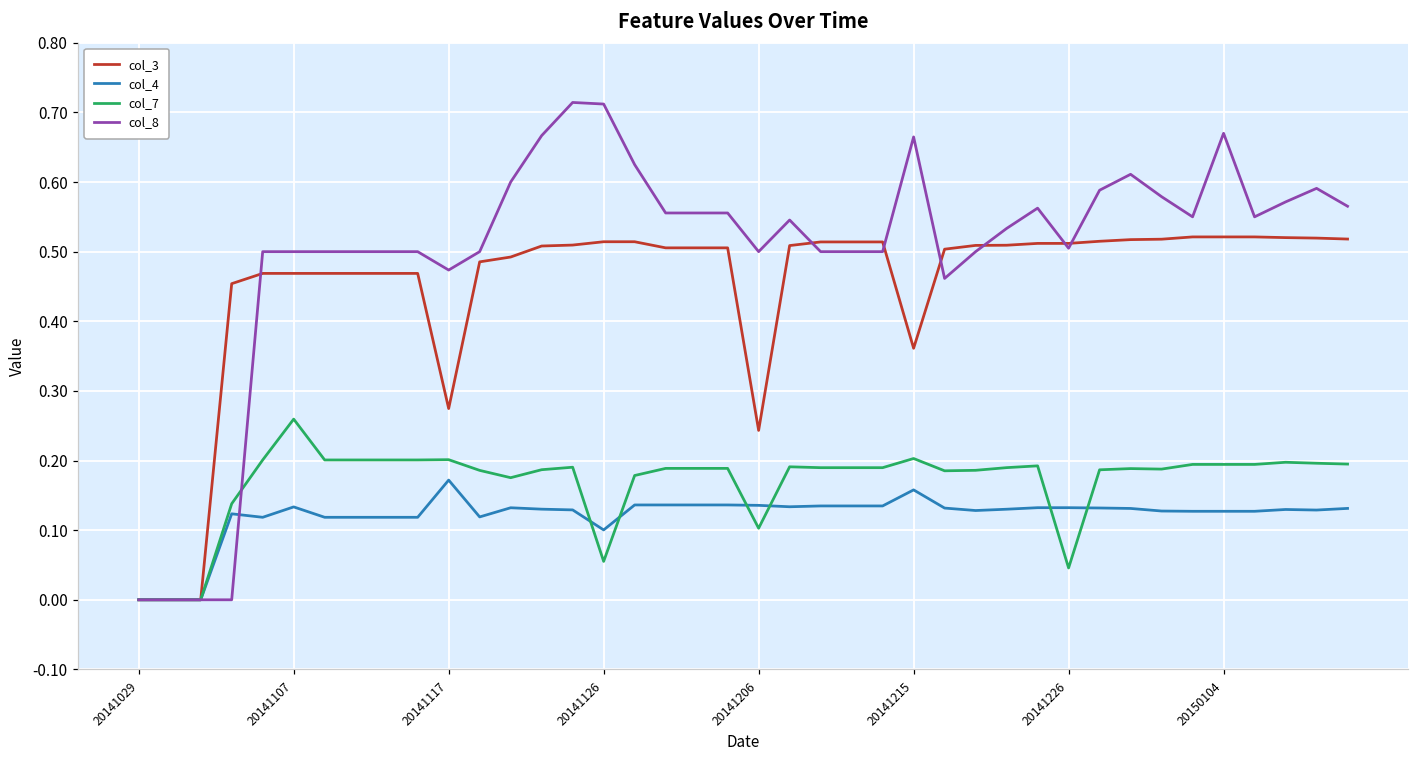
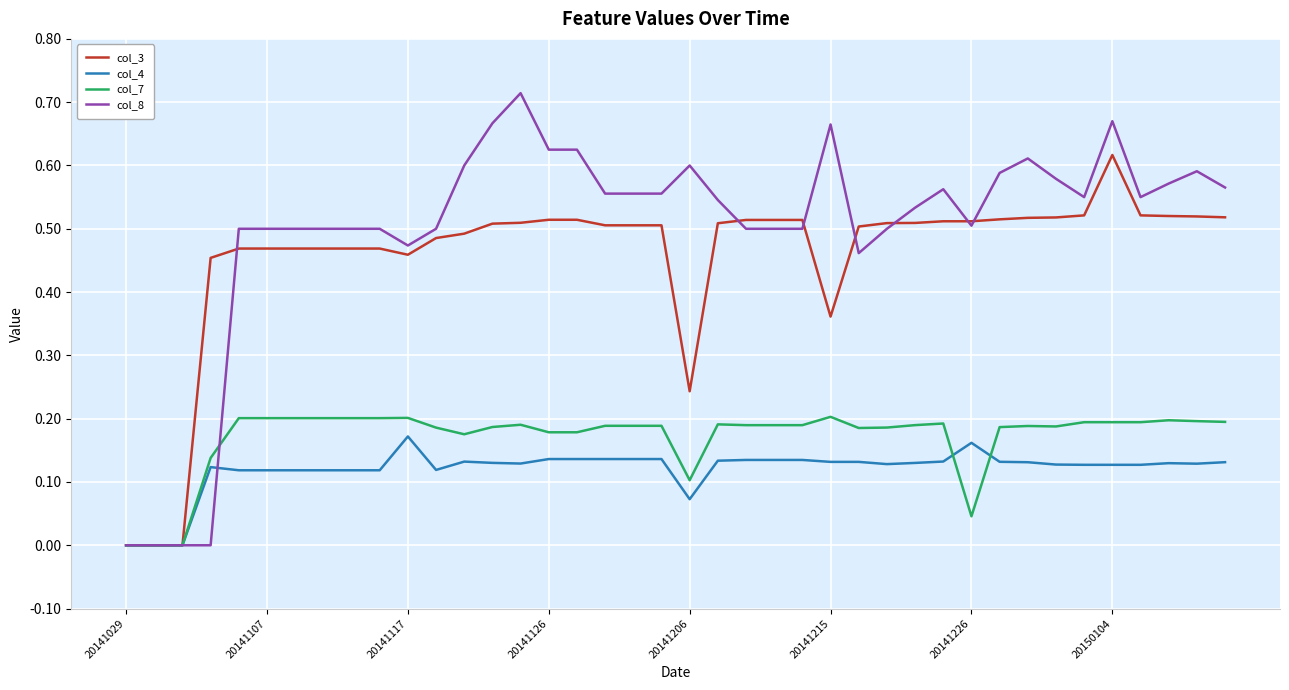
  {
    "col_3": {
      "20141107": 0.47,
-     "20141117": 0.27,
+     "20141117": 0.46,
      "20141126": 0.51,
      "20141206": 0.24,
      "20141215": 0.36,
      "20141226": 0.51,
-     "20150104": 0.52
+     "20150104": 0.62
    },
    "col_4": {
-     "20141107": 0.13,
+     "20141107": 0.12,
      "20141117": 0.17,
-     "20141126": 0.10,
-     "20141206": 0.14,
-     "20141215": 0.16,
-     "20141226": 0.13,
+     "20141126": 0.14,
+     "20141206": 0.07,
+     "20141215": 0.13,
+     "20141226": 0.16,
      "20150104": 0.13
    },
    "col_7": {
-     "20141107": 0.26,
+     "20141107": 0.20,
      "20141117": 0.20,
-     "20141126": 0.06,
+     "20141126": 0.18,
      "20141206": 0.10,
      "20141215": 0.20,
      "20141226": 0.05,
      "20150104": 0.19
    },
    "col_8": {
      "20141107": 0.50,
      "20141117": 0.47,
-     "20141126": 0.71,
-     "20141206": 0.5,
+     "20141126": 0.63,
+     "20141206": 0.6,
      "20141215": 0.66,
      "20141226": 0.50,
      "20150104": 0.67
    }
  }
